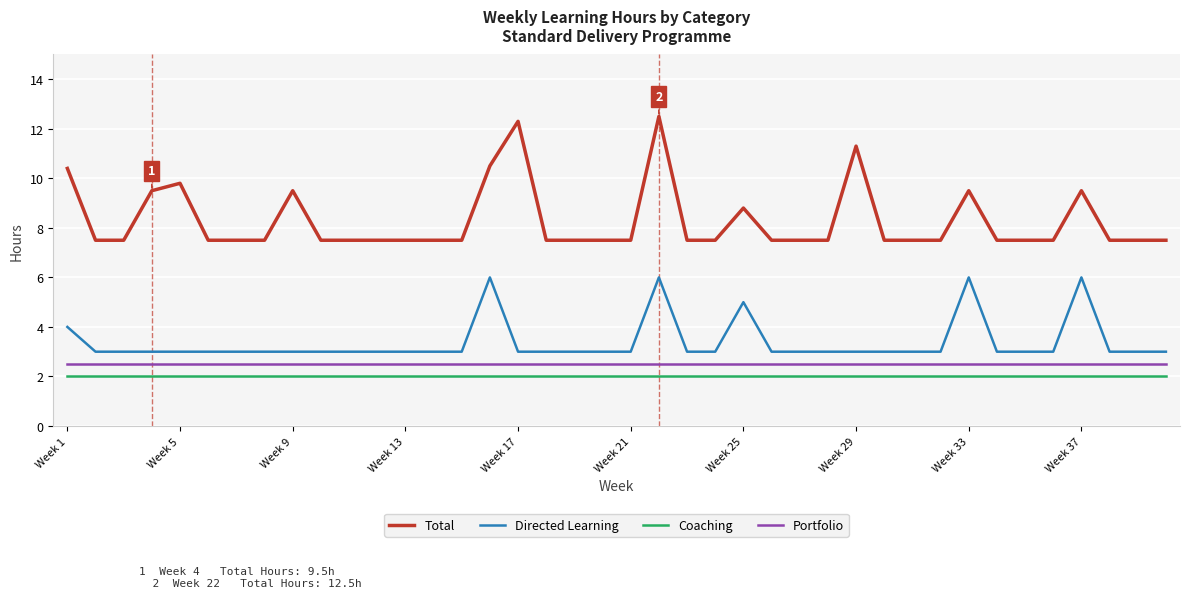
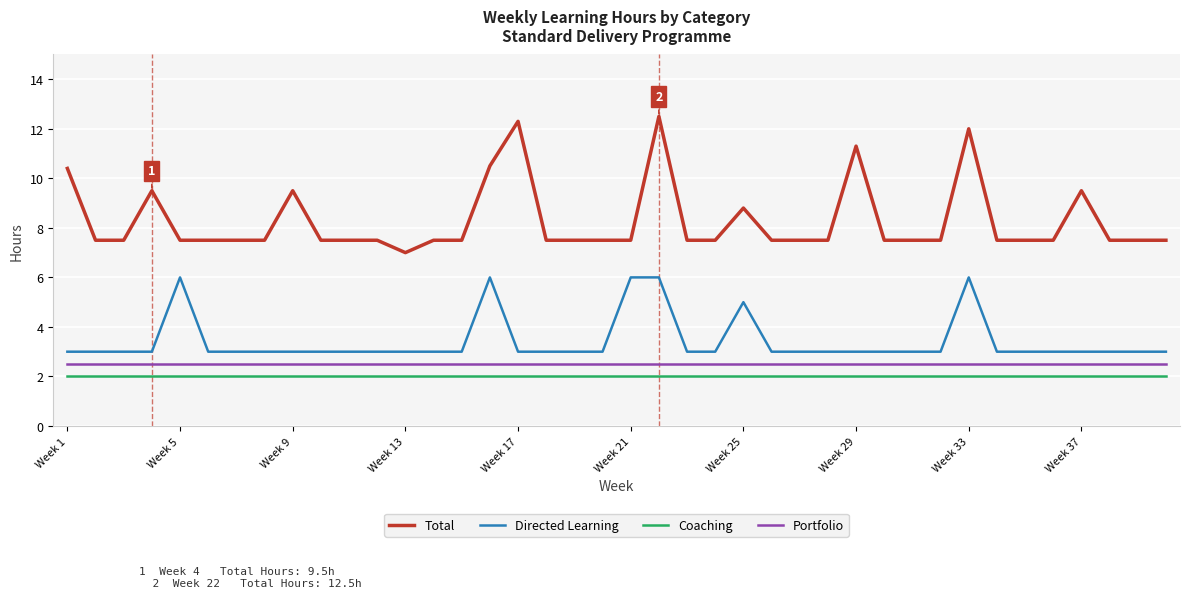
  {
    "Total": {
      "Week 1": 10.4,
-     "Week 5": 9.8,
+     "Week 5": 7.5,
      "Week 9": 9.5,
-     "Week 13": 7.5,
+     "Week 13": 7.0,
      "Week 17": 12.3,
      "Week 21": 7.5,
      "Week 25": 8.8,
      "Week 29": 11.3,
-     "Week 33": 9.5,
+     "Week 33": 12.0,
      "Week 37": 9.5
    },
    "Directed Learning": {
-     "Week 1": 4,
-     "Week 5": 3,
+     "Week 1": 3,
+     "Week 5": 6,
      "Week 9": 3,
      "Week 13": 3,
      "Week 17": 3,
-     "Week 21": 3,
+     "Week 21": 6,
      "Week 25": 5,
      "Week 29": 3,
      "Week 33": 6,
-     "Week 37": 6
+     "Week 37": 3
    },
    "Coaching": {
      "Week 1": 2.0,
      "Week 5": 2.0,
      "Week 9": 2.0,
      "Week 13": 2.0,
      "Week 17": 2.0,
      "Week 21": 2.0,
      "Week 25": 2.0,
      "Week 29": 2.0,
      "Week 33": 2.0,
      "Week 37": 2.0
    },
    "Portfolio": {
      "Week 1": 2.5,
      "Week 5": 2.5,
      "Week 9": 2.5,
      "Week 13": 2.5,
      "Week 17": 2.5,
      "Week 21": 2.5,
      "Week 25": 2.5,
      "Week 29": 2.5,
      "Week 33": 2.5,
      "Week 37": 2.5
    }
  }
